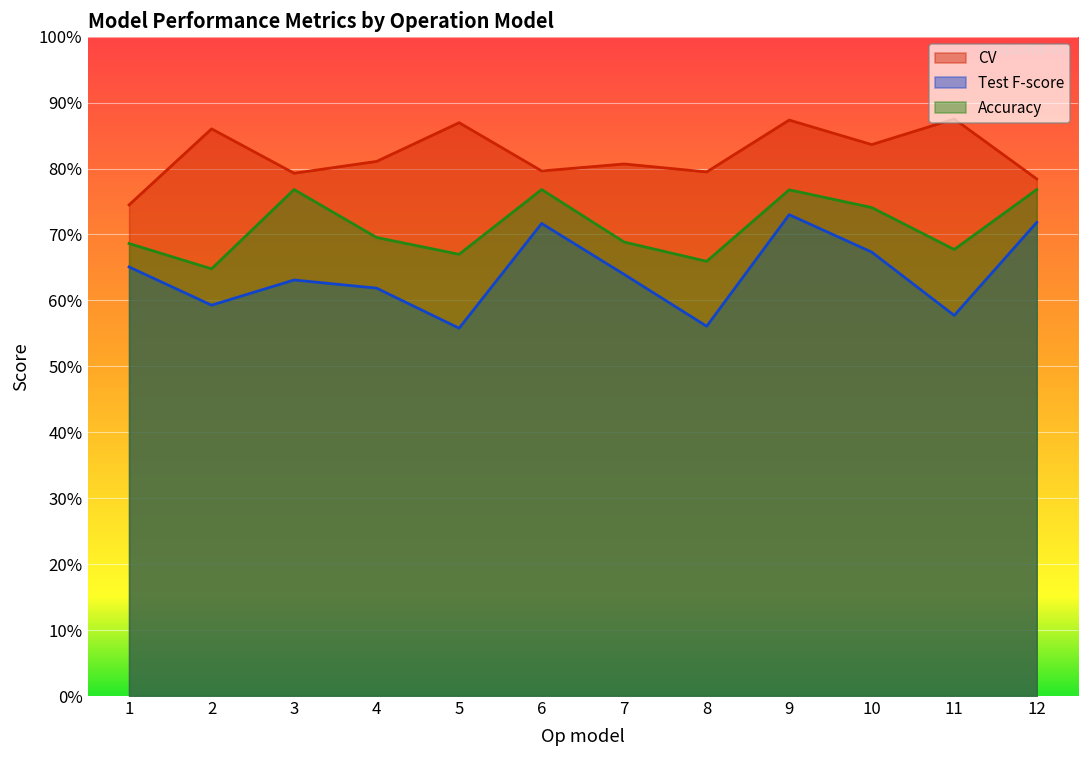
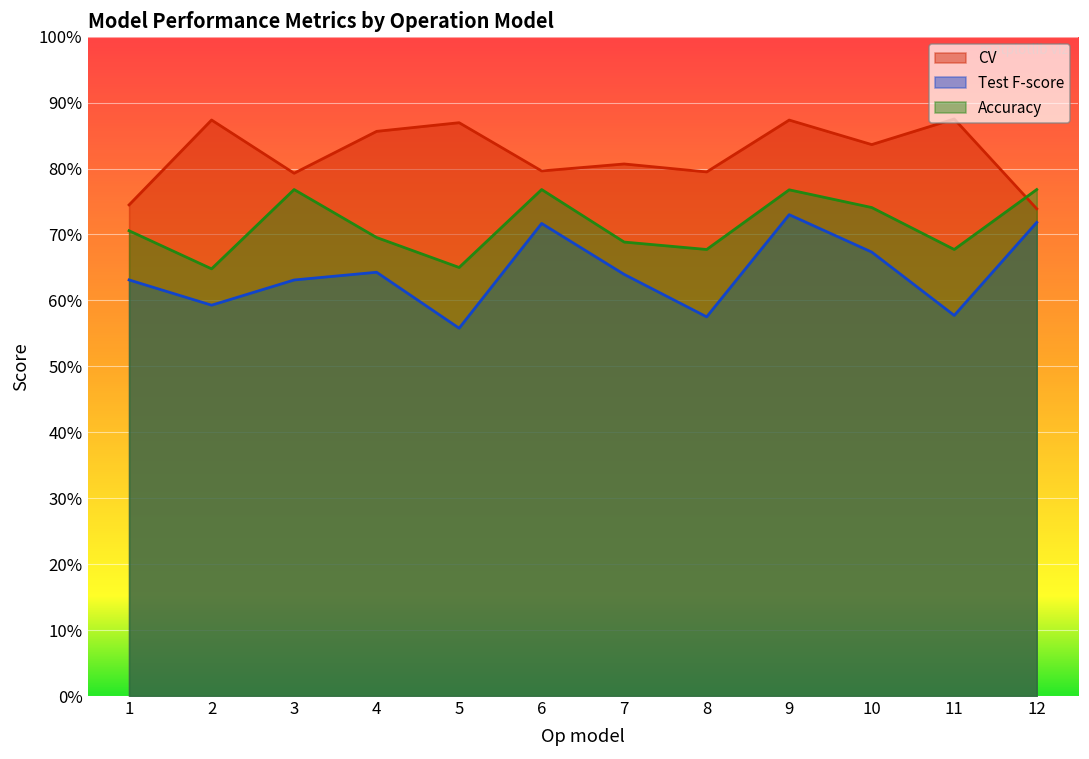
  {
    "CV": {
      "1": "74%",
-     "2": "86%",
+     "2": "87%",
      "3": "79%",
-     "4": "81%",
+     "4": "86%",
      "5": "87%",
      "6": "80%",
      "7": "81%",
      "8": "79%",
      "9": "87%",
      "10": "84%",
      "11": "88%",
-     "12": "78%"
+     "12": "74%"
    },
    "Test F-score": {
-     "1": "65%",
+     "1": "63%",
      "2": "59%",
      "3": "63%",
-     "4": "62%",
+     "4": "64%",
      "5": "56%",
      "6": "72%",
      "7": "64%",
-     "8": "56%",
+     "8": "58%",
      "9": "73%",
      "10": "67%",
      "11": "58%",
      "12": "72%"
    },
    "Accuracy": {
-     "1": "69%",
+     "1": "71%",
      "2": "65%",
      "3": "77%",
      "4": "70%",
-     "5": "67%",
+     "5": "65%",
      "6": "77%",
      "7": "69%",
-     "8": "66%",
+     "8": "68%",
      "9": "77%",
      "10": "74%",
      "11": "68%",
      "12": "77%"
    }
  }
